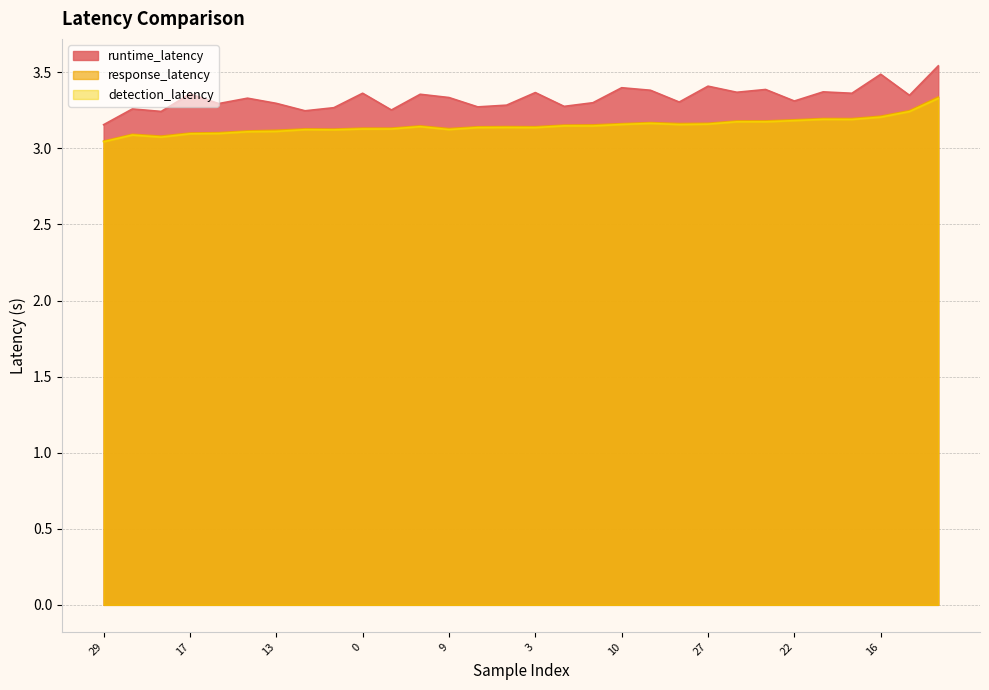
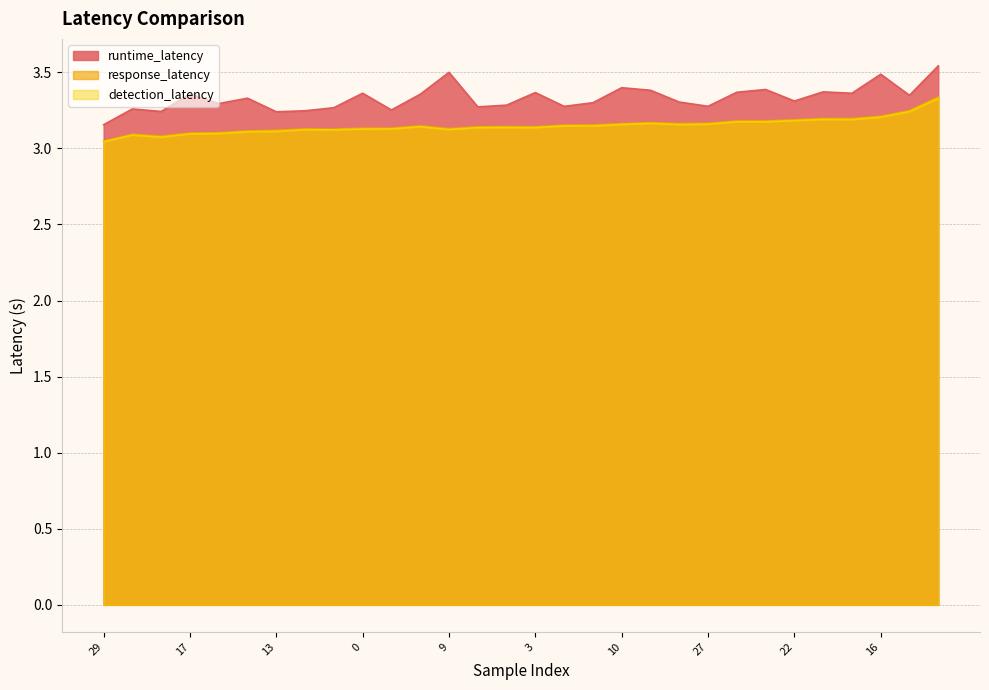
  {
    "runtime_latency": {
      "29": 3.16,
-     "13": 3.30,
+     "13": 3.24,
      "0": 3.36,
-     "9": 3.33,
+     "9": 3.50,
      "3": 3.37,
      "10": 3.40,
-     "27": 3.41,
+     "27": 3.28,
      "22": 3.31,
      "16": 3.49
    }
  }
